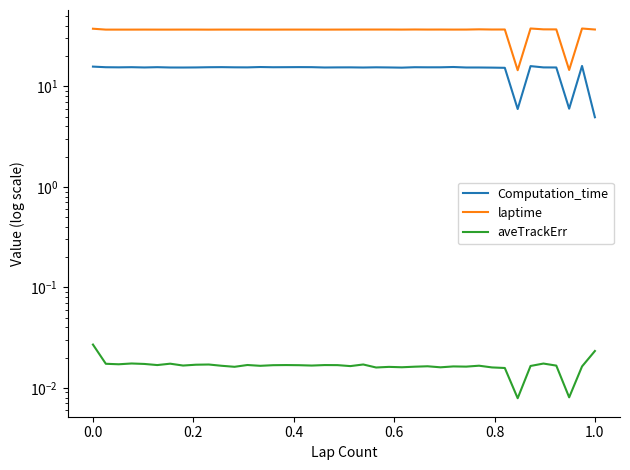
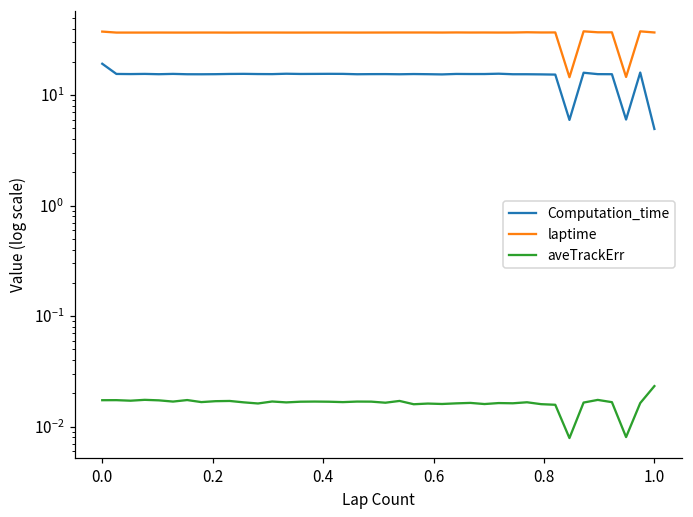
  {
    "Computation_time": {
-     "0.0": 16,
+     "0.0": 19,
      "1.0": 5
    },
    "laptime": {
      "0.0": 38,
      "1.0": 37
    },
    "aveTrackErr": {
-     "0.0": 0.027,
+     "0.0": 0.017,
      "1.0": 0.023
    }
  }
